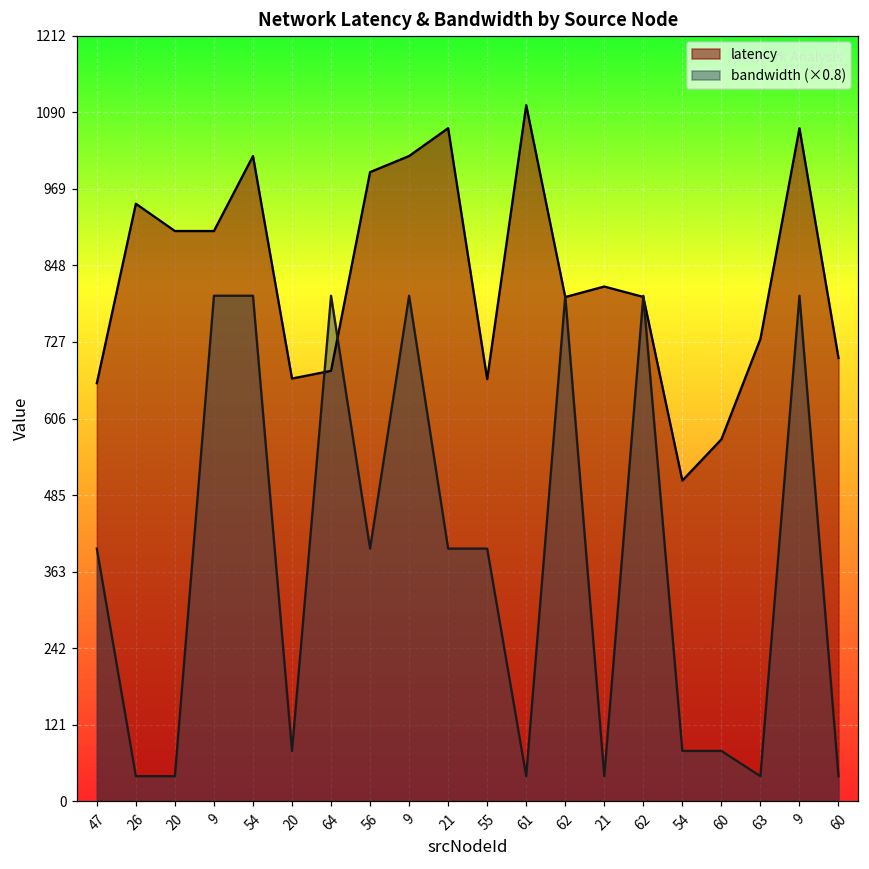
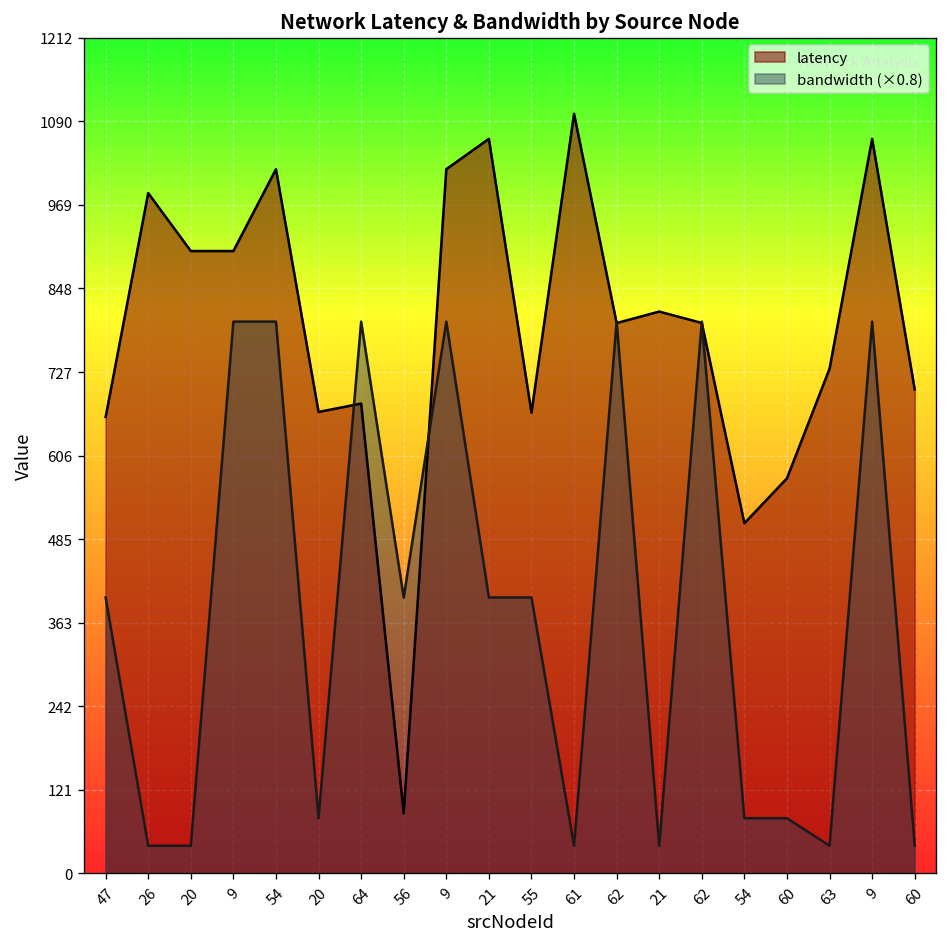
  {
    "latency": {
      "47": 660,
-     "26": 950,
+     "26": 990,
      "64": 680,
-     "56": 1000,
+     "56": 90,
      "55": 670,
      "61": 1100,
      "63": 730
    },
    "bandwidth (×0.8)": {
      "47": 400,
      "26": 40,
      "64": 800,
      "56": 400,
      "55": 400,
      "61": 40,
      "63": 40
    }
  }
